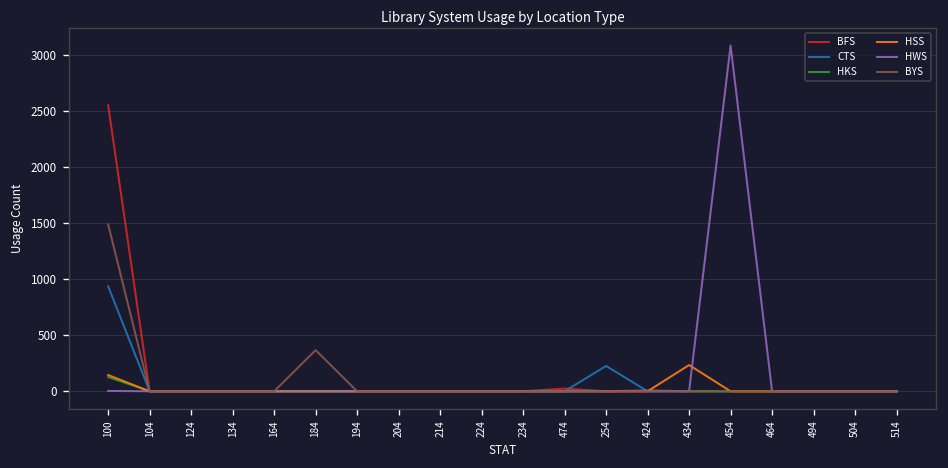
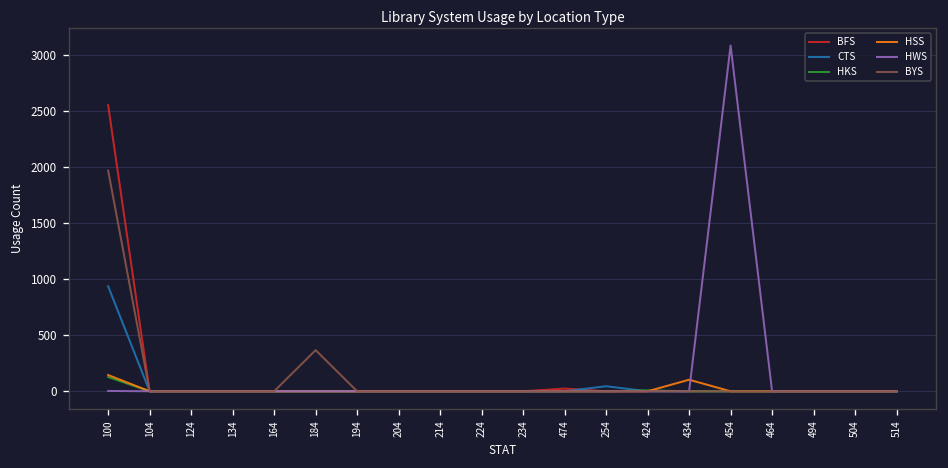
  {
    "BFS": {
      "100": 2600
    },
    "CTS": {
      "100": 900,
-     "254": 200
+     "254": 0
    },
    "HSS": {
-     "434": 200
+     "434": 100
    },
    "HWS": {
      "100": 0,
      "454": 3100
    },
    "BYS": {
-     "100": 1500,
+     "100": 2000,
      "184": 400
    }
  }
